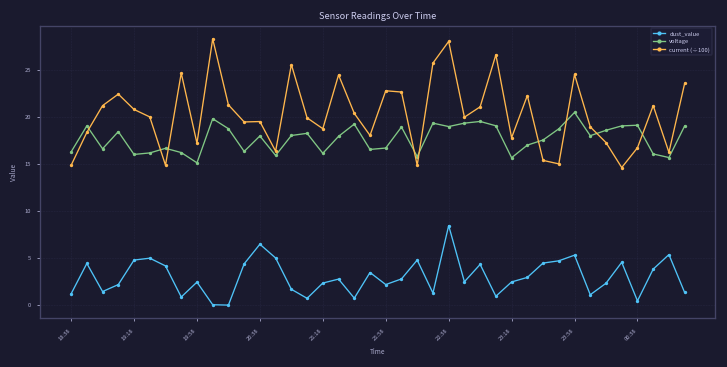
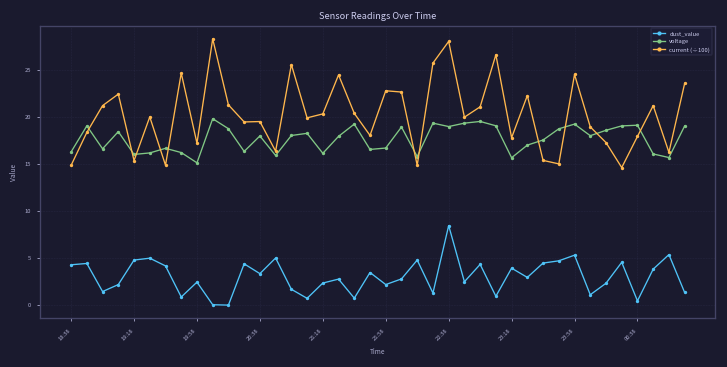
  {
    "dust_value": {
-     "18:38": 1,
+     "18:38": 4,
      "19:18": 5,
      "19:58": 2,
-     "20:38": 6,
+     "20:38": 3,
      "21:18": 2,
      "21:58": 2,
      "22:38": 8,
-     "23:18": 2,
+     "23:18": 4,
      "23:58": 5,
      "00:38": 0
    },
    "voltage": {
      "18:38": 16,
      "19:18": 16,
      "19:58": 15,
      "20:38": 18,
      "21:18": 16,
      "21:58": 17,
      "22:38": 19,
      "23:18": 16,
-     "23:58": 20,
+     "23:58": 19,
      "00:38": 19
    },
    "current (÷100)": {
      "18:38": 15,
-     "19:18": 21,
+     "19:18": 15,
      "19:58": 17,
      "20:38": 19,
-     "21:18": 19,
+     "21:18": 20,
      "21:58": 23,
      "22:38": 28,
      "23:18": 18,
      "23:58": 24,
-     "00:38": 17
+     "00:38": 18
    }
  }
